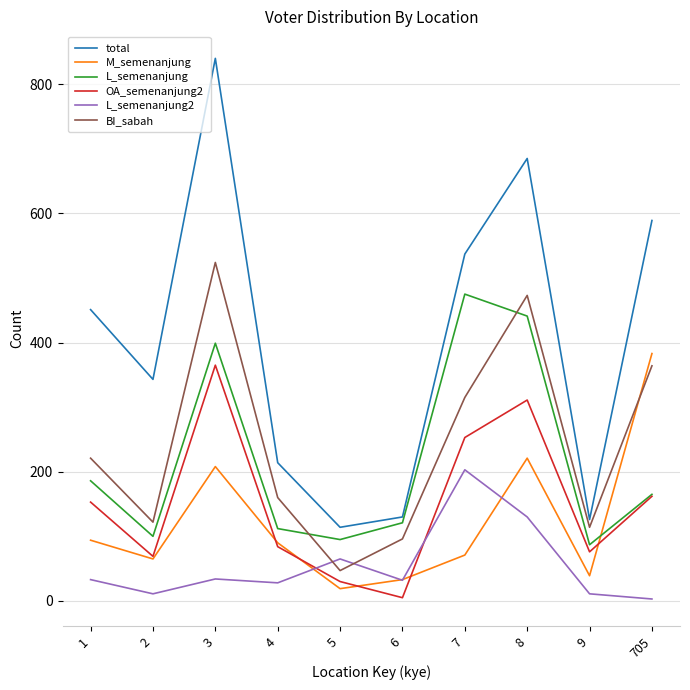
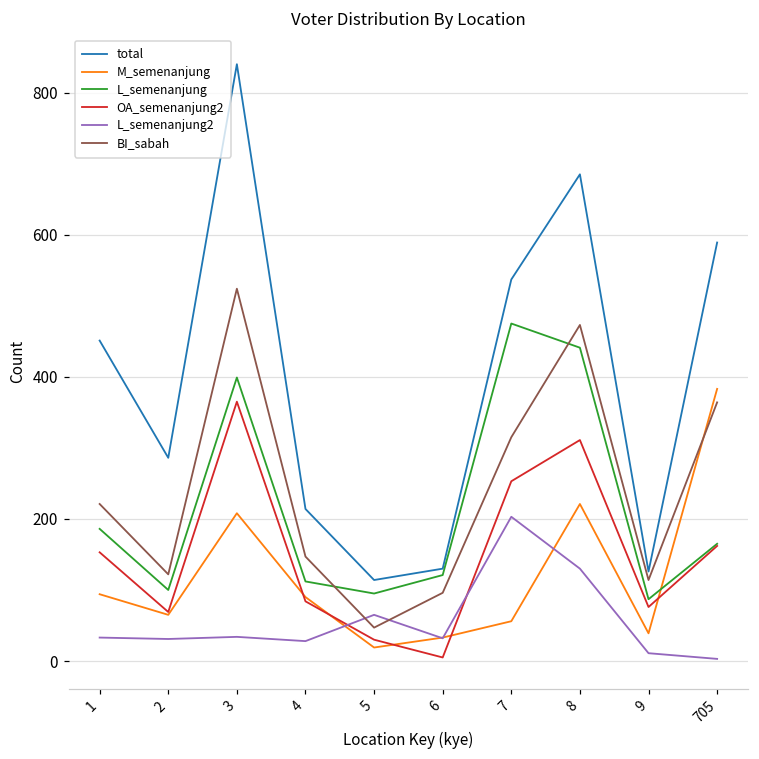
  {
    "total": {
      "1": 450,
-     "2": 340,
+     "2": 290,
      "3": 840,
      "4": 210,
      "5": 110,
      "6": 130,
      "7": 540,
      "8": 690,
      "9": 130,
      "705": 590
    },
    "M_semenanjung": {
      "1": 90,
      "3": 210,
      "4": 90,
      "5": 20,
-     "7": 70,
+     "7": 60,
      "8": 220,
      "9": 40,
      "705": 380
    },
    "L_semenanjung": {
      "1": 190,
      "2": 100,
      "3": 400,
      "4": 110,
      "5": 100,
      "6": 120,
      "7": 480,
      "8": 440,
      "9": 90
    },
    "OA_semenanjung2": {
      "1": 150,
      "3": 370,
      "4": 80,
      "5": 30,
      "6": 10,
      "7": 250,
      "8": 310,
      "9": 80
    },
    "L_semenanjung2": {
      "1": 30,
-     "2": 10,
+     "2": 30,
      "3": 30,
      "4": 30,
      "5": 70,
      "7": 200,
      "8": 130,
      "9": 10,
      "705": 0
    },
    "BI_sabah": {
      "1": 220,
      "2": 120,
      "3": 520,
-     "4": 160,
+     "4": 150,
      "5": 50,
      "6": 100,
      "7": 320,
      "8": 470,
      "9": 110,
      "705": 360
    }
  }
